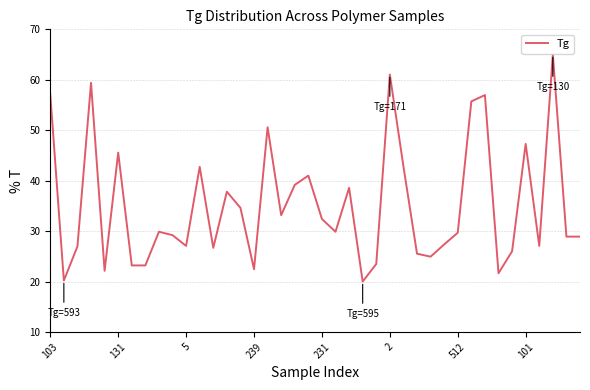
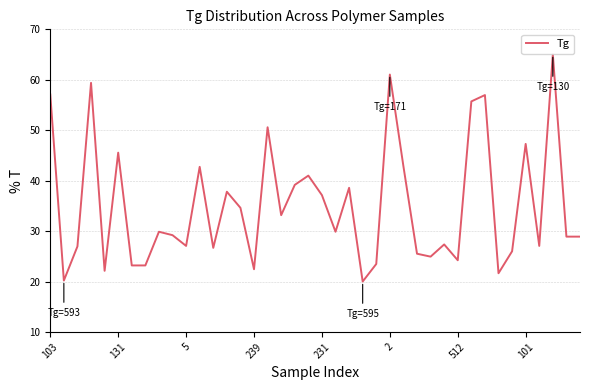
  {
    "103": 57,
    "131": 46,
    "5": 27,
    "239": 22,
-   "231": 32,
-   "512": 30,
+   "231": 37,
+   "512": 24,
    "101": 47
  }
